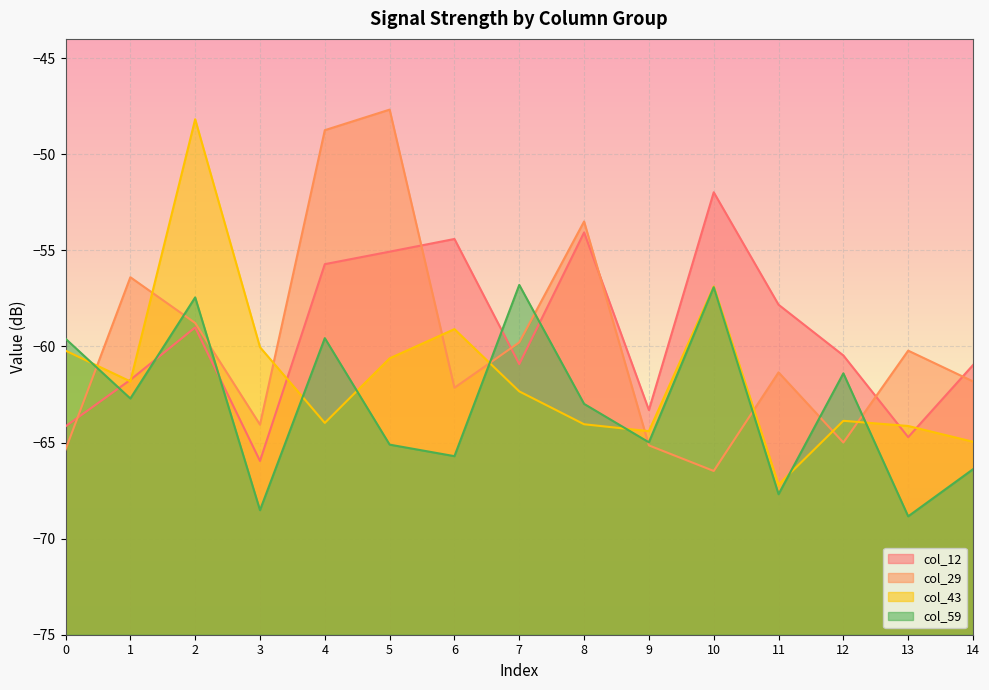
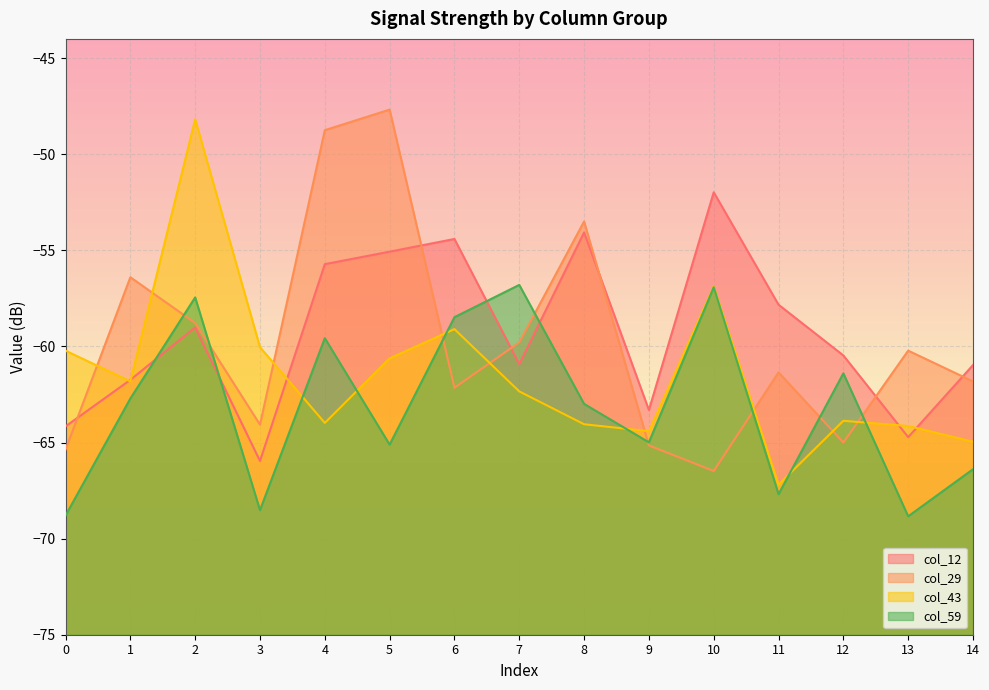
  {
    "col_43": {
      "0": -60.2,
      "2": -48.2,
      "3": -60.0,
      "4": -64.0,
      "5": -60.6,
      "6": -59.1,
      "7": -62.3,
      "8": -64.1,
      "9": -64.4,
      "11": -67.2,
      "12": -63.9,
      "13": -64.1,
      "14": -65.0
    },
    "col_59": {
-     "0": -59.6,
+     "0": -68.8,
      "1": -62.7,
      "2": -57.5,
      "3": -68.5,
      "4": -59.6,
      "5": -65.1,
-     "6": -65.7,
+     "6": -58.5,
      "7": -56.8,
      "8": -63.0,
      "9": -65.0,
      "11": -67.7,
      "12": -61.4,
      "13": -68.8,
      "14": -66.4
    }
  }
